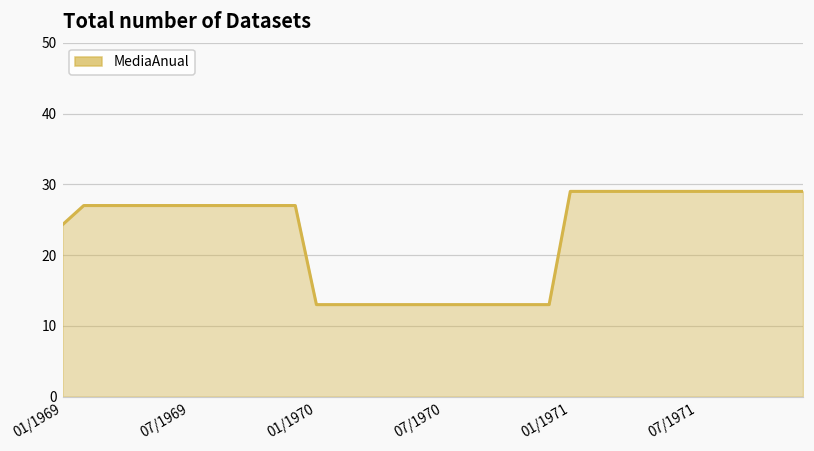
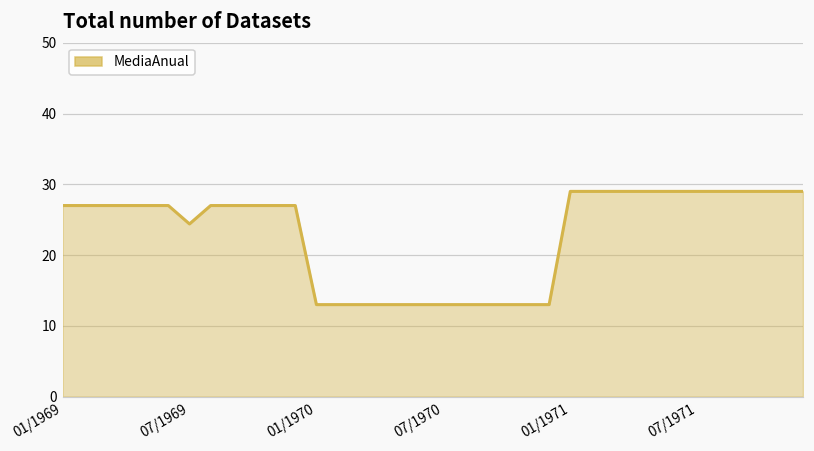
  {
-   "01/1969": 24,
-   "07/1969": 27,
+   "01/1969": 27,
+   "07/1969": 24,
    "01/1970": 13,
    "07/1970": 13,
    "01/1971": 29,
    "07/1971": 29
  }
